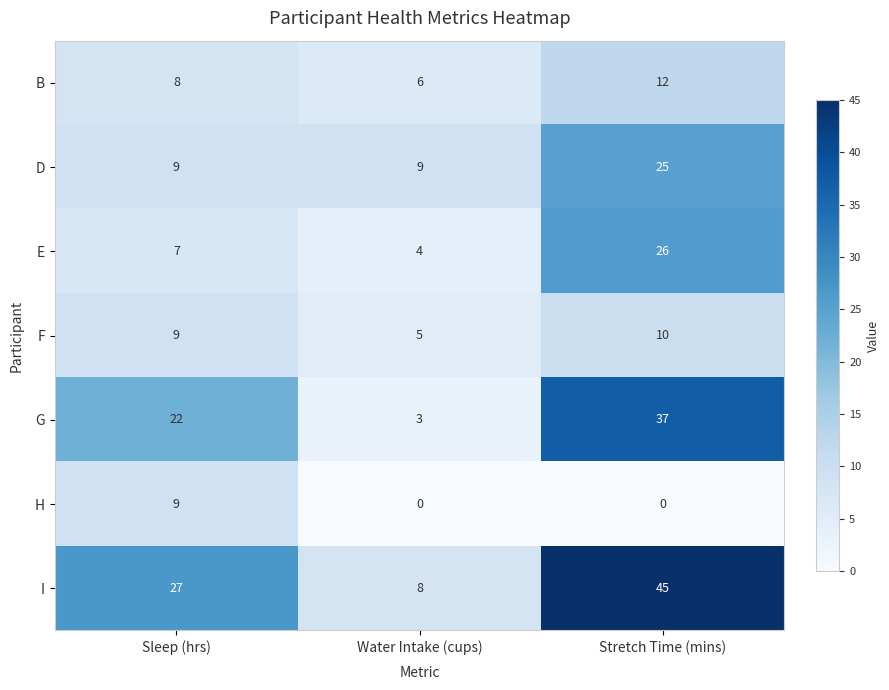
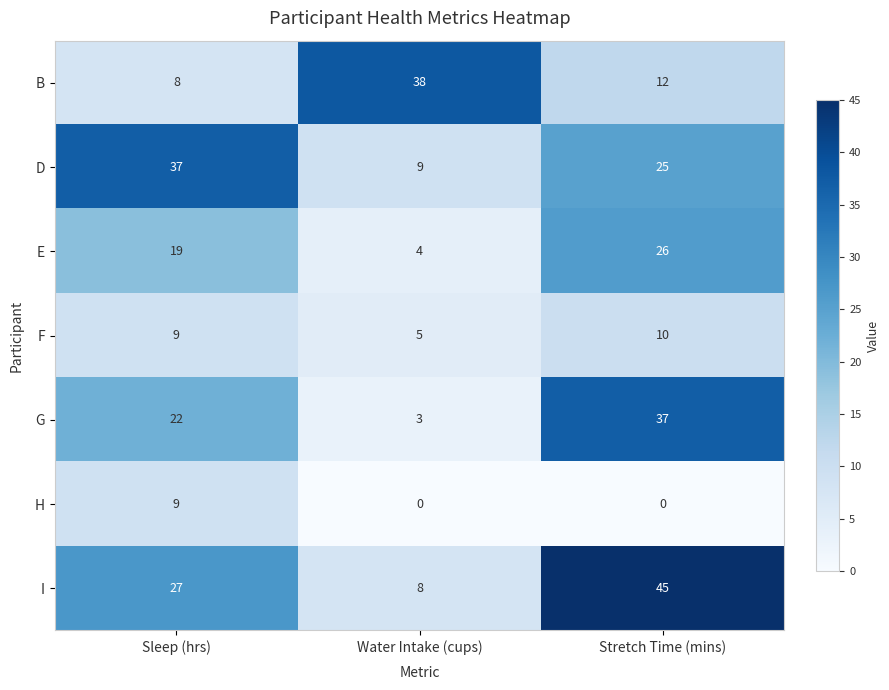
  {
    "B": {
      "Sleep (hrs)": 8,
-     "Water Intake (cups)": 6,
+     "Water Intake (cups)": 38,
      "Stretch Time (mins)": 12
    },
    "D": {
-     "Sleep (hrs)": 9,
+     "Sleep (hrs)": 37,
      "Water Intake (cups)": 9,
      "Stretch Time (mins)": 25
    },
    "E": {
-     "Sleep (hrs)": 7,
+     "Sleep (hrs)": 19,
      "Water Intake (cups)": 4,
      "Stretch Time (mins)": 26
    },
    "F": {
      "Sleep (hrs)": 9,
      "Water Intake (cups)": 5,
      "Stretch Time (mins)": 10
    },
    "G": {
      "Sleep (hrs)": 22,
      "Water Intake (cups)": 3,
      "Stretch Time (mins)": 37
    },
    "H": {
      "Sleep (hrs)": 9,
      "Water Intake (cups)": 0,
      "Stretch Time (mins)": 0
    },
    "I": {
      "Sleep (hrs)": 27,
      "Water Intake (cups)": 8,
      "Stretch Time (mins)": 45
    }
  }
